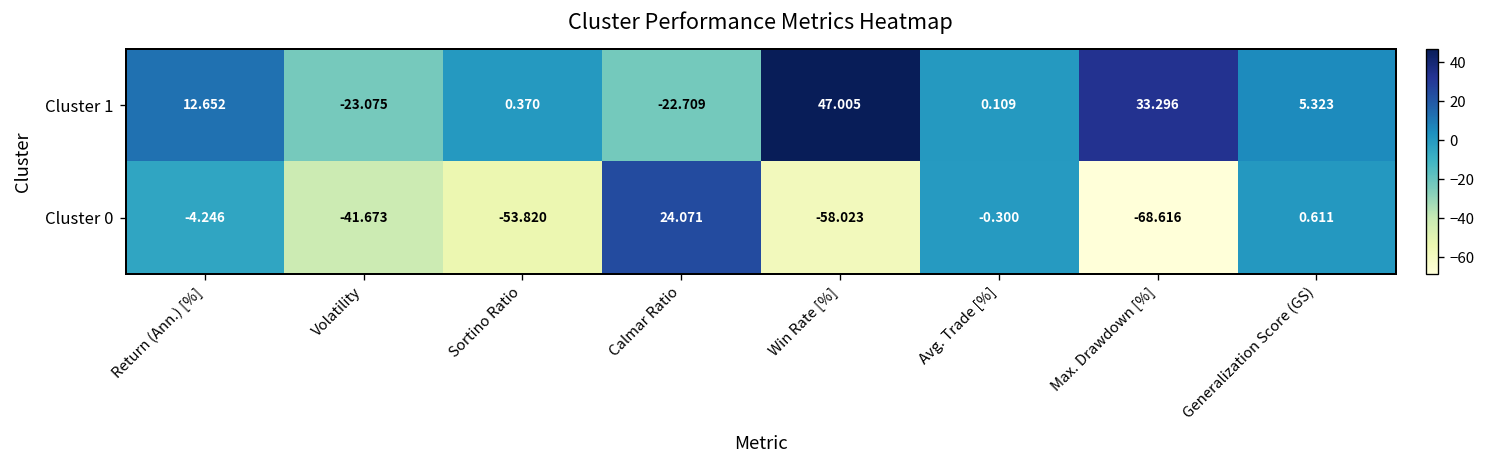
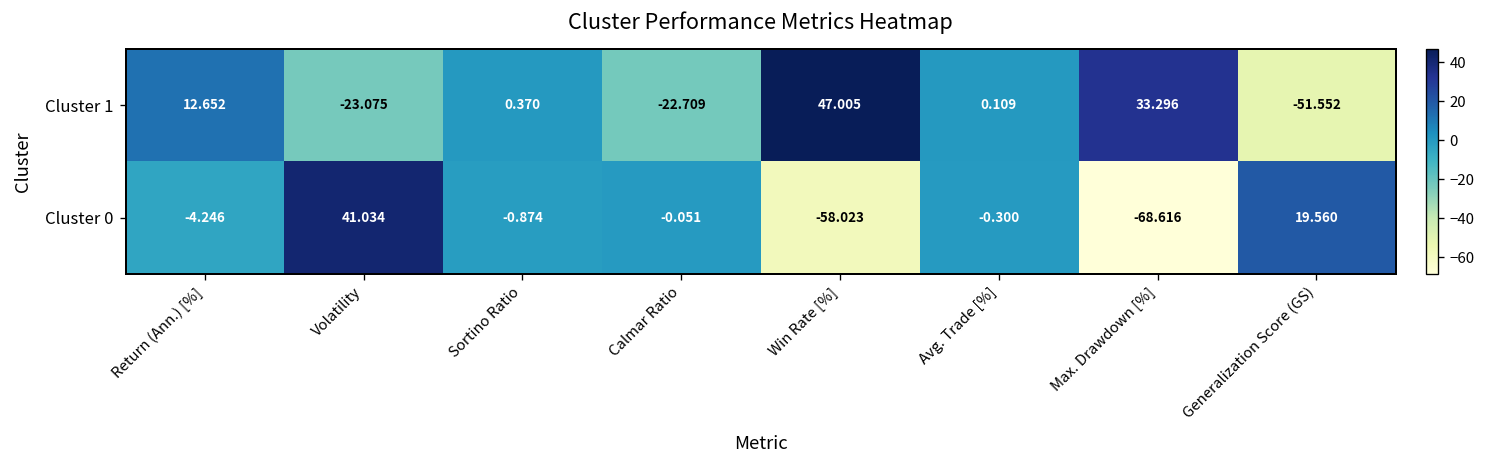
  {
    "Cluster 1": {
      "Return (Ann.) [%]": 12.652,
      "Volatility": -23.075,
      "Sortino Ratio": 0.370,
      "Calmar Ratio": -22.709,
      "Win Rate [%]": 47.005,
      "Avg. Trade [%]": 0.109,
      "Max. Drawdown [%]": 33.296,
-     "Generalization Score (GS)": 5.323
+     "Generalization Score (GS)": -51.552
    },
    "Cluster 0": {
      "Return (Ann.) [%]": -4.246,
-     "Volatility": -41.673,
-     "Sortino Ratio": -53.820,
-     "Calmar Ratio": 24.071,
+     "Volatility": 41.034,
+     "Sortino Ratio": -0.874,
+     "Calmar Ratio": -0.051,
      "Win Rate [%]": -58.023,
      "Avg. Trade [%]": -0.300,
      "Max. Drawdown [%]": -68.616,
-     "Generalization Score (GS)": 0.611
+     "Generalization Score (GS)": 19.560
    }
  }
